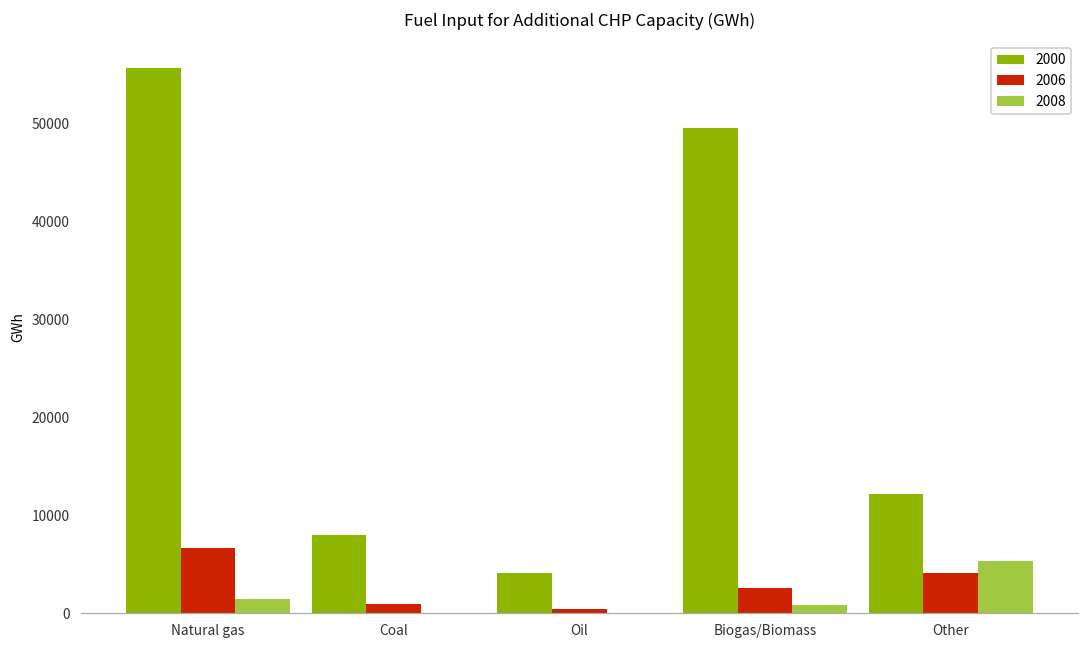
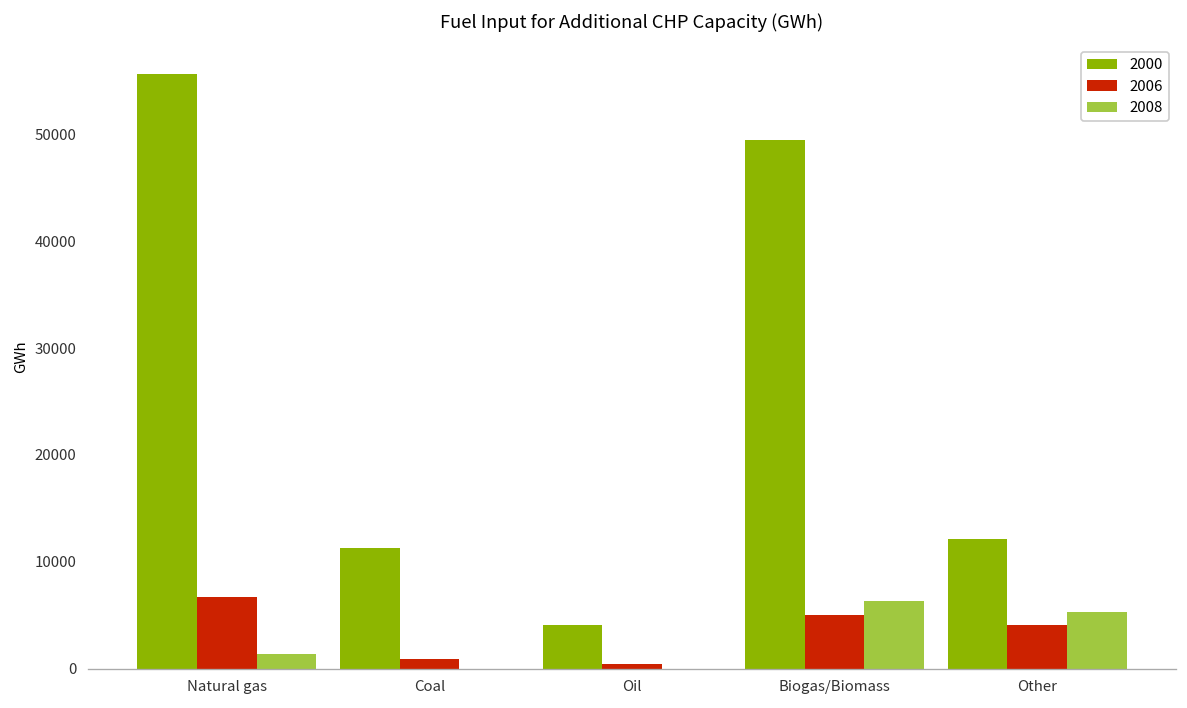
  {
    "2000": {
      "Natural gas": 56000,
-     "Coal": 8000,
+     "Coal": 11000,
      "Oil": 4000,
      "Biogas/Biomass": 50000,
      "Other": 12000
    },
    "2006": {
      "Natural gas": 7000,
      "Coal": 1000,
      "Oil": 0,
-     "Biogas/Biomass": 3000,
+     "Biogas/Biomass": 5000,
      "Other": 4000
    },
    "2008": {
      "Natural gas": 1000,
      "Coal": 0,
-     "Biogas/Biomass": 1000,
+     "Biogas/Biomass": 6000,
      "Other": 5000
    }
  }
